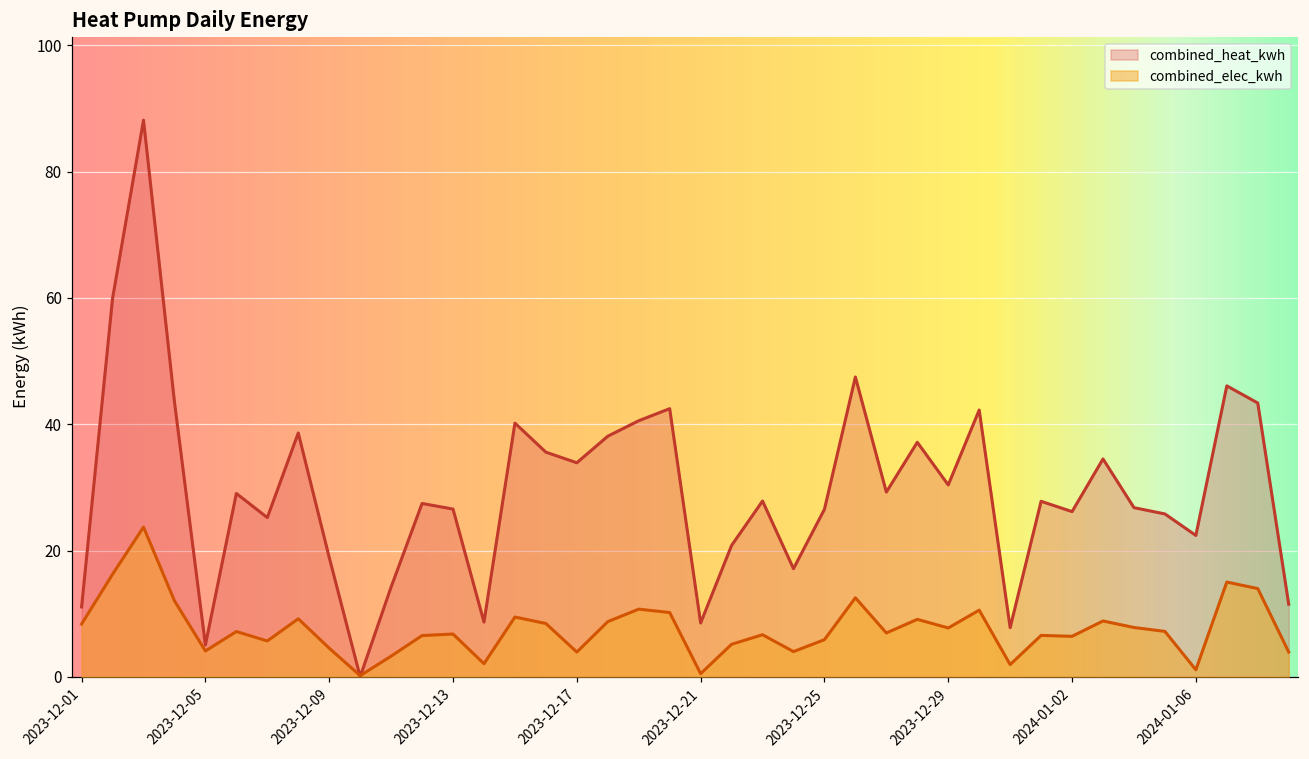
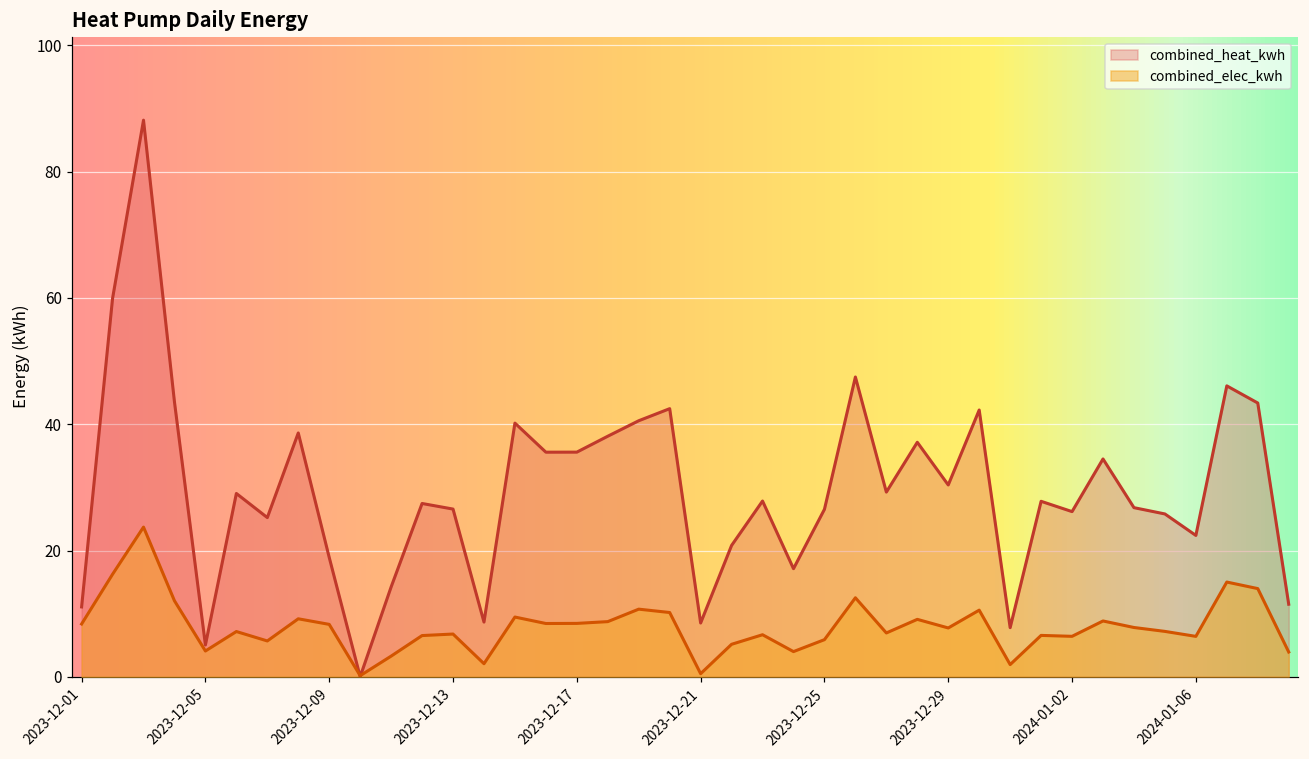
  {
    "combined_heat_kwh": {
      "2023-12-01": 11,
      "2023-12-05": 5,
      "2023-12-09": 19,
      "2023-12-13": 27,
-     "2023-12-17": 34,
+     "2023-12-17": 36,
      "2023-12-21": 9,
      "2023-12-25": 27,
      "2023-12-29": 30,
      "2024-01-02": 26,
      "2024-01-06": 22
    },
    "combined_elec_kwh": {
      "2023-12-01": 8,
      "2023-12-05": 4,
-     "2023-12-09": 5,
+     "2023-12-09": 8,
      "2023-12-13": 7,
-     "2023-12-17": 4,
+     "2023-12-17": 8,
      "2023-12-21": 0,
      "2023-12-25": 6,
      "2023-12-29": 8,
      "2024-01-02": 6,
-     "2024-01-06": 1
+     "2024-01-06": 6
    }
  }
